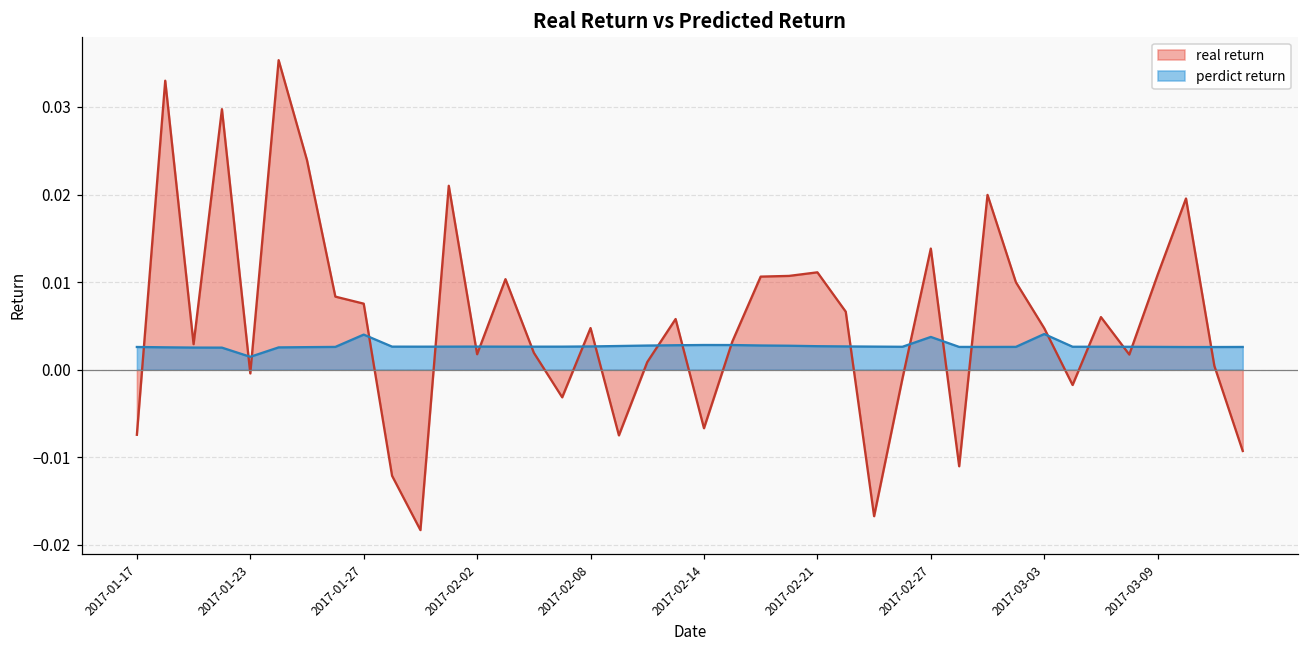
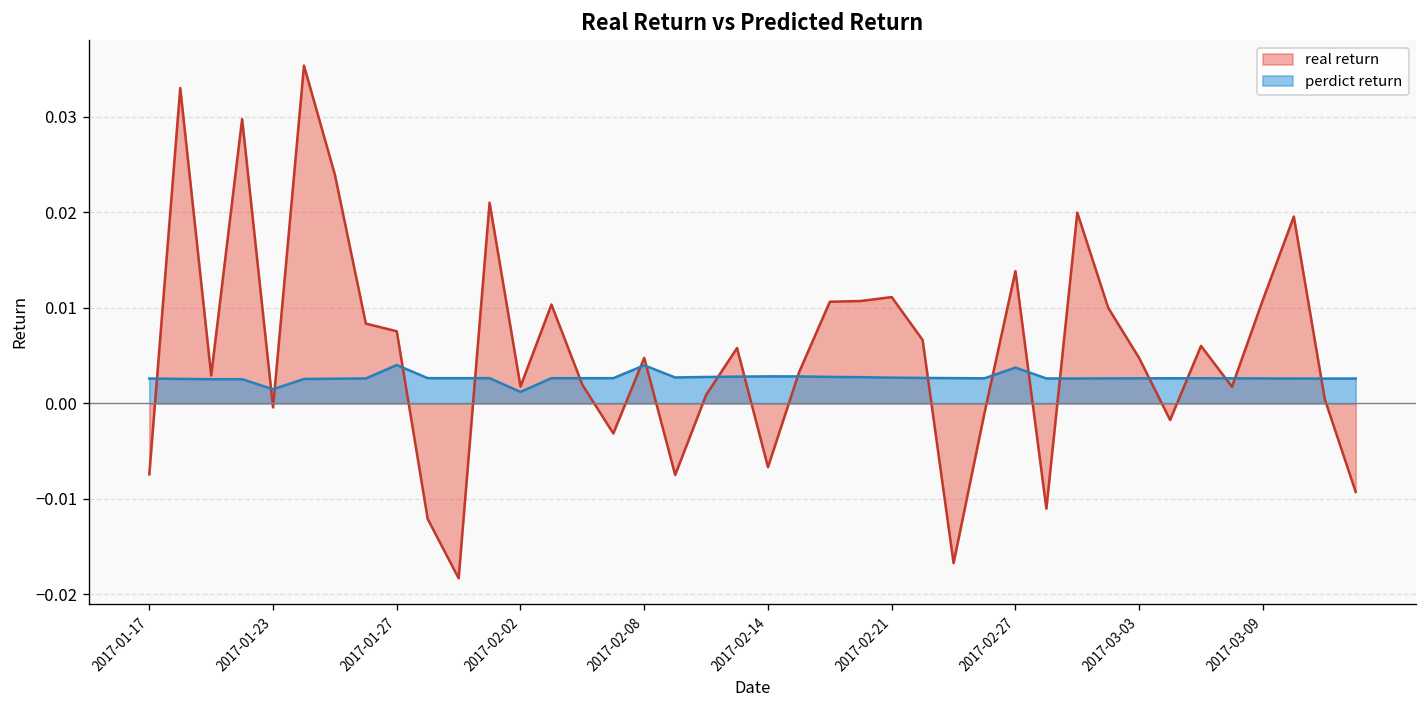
  {
    "perdict return": {
      "2017-01-17": 0.003,
      "2017-01-23": 0.001,
      "2017-01-27": 0.004,
-     "2017-02-02": 0.003,
-     "2017-02-08": 0.003,
+     "2017-02-02": 0.001,
+     "2017-02-08": 0.004,
      "2017-02-14": 0.003,
      "2017-02-21": 0.003,
      "2017-02-27": 0.004,
-     "2017-03-03": 0.004,
+     "2017-03-03": 0.003,
      "2017-03-09": 0.003
    }
  }
